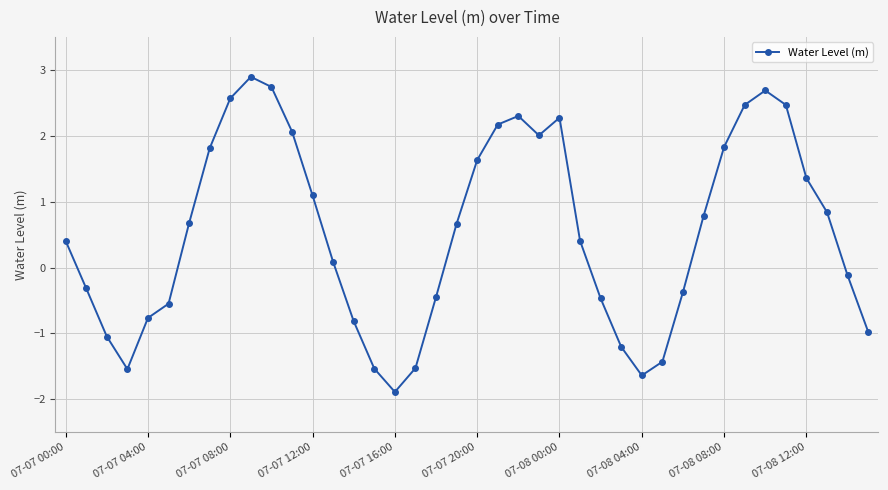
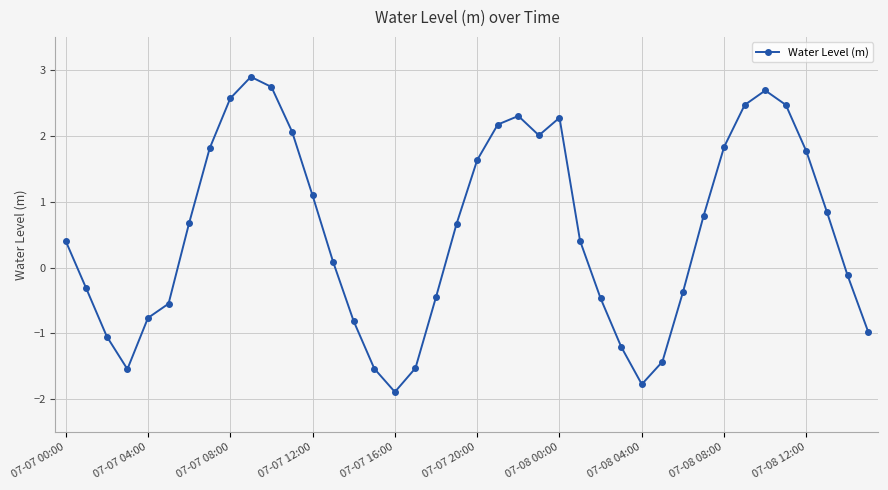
  {
    "07-07 00:00": 0.4,
    "07-07 04:00": -0.8,
    "07-07 08:00": 2.6,
    "07-07 12:00": 1.1,
    "07-07 16:00": -1.9,
    "07-07 20:00": 1.6,
    "07-08 00:00": 2.3,
-   "07-08 04:00": -1.6,
+   "07-08 04:00": -1.8,
    "07-08 08:00": 1.8,
-   "07-08 12:00": 1.4
+   "07-08 12:00": 1.8
  }
